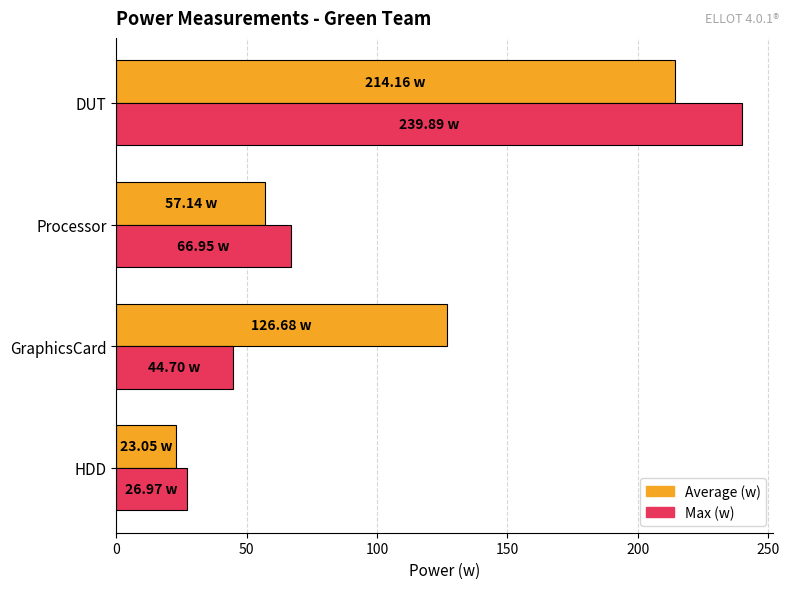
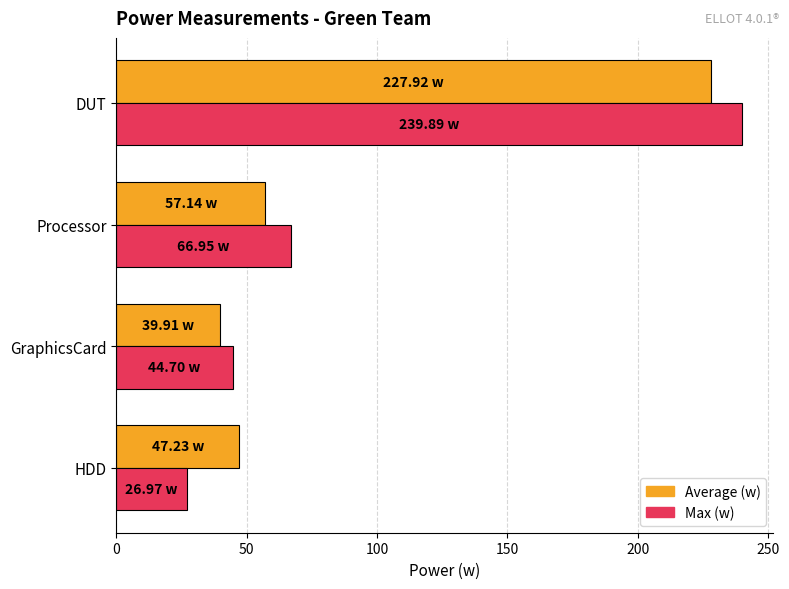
  {
    "Average (w)": {
-     "DUT": 214.16,
+     "DUT": 227.92,
      "Processor": 57.14,
-     "GraphicsCard": 126.68,
-     "HDD": 23.05
+     "GraphicsCard": 39.91,
+     "HDD": 47.23
    },
    "Max (w)": {
      "DUT": 239.89,
      "Processor": 66.95,
      "GraphicsCard": 44.70,
      "HDD": 26.97
    }
  }
